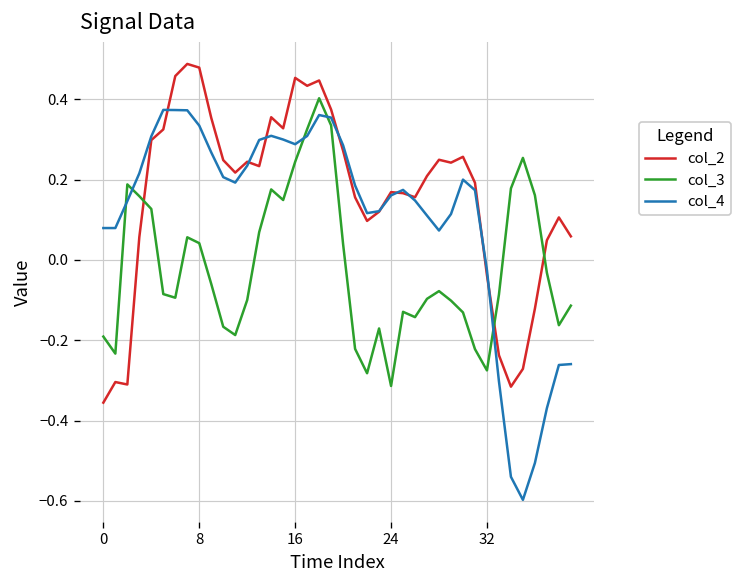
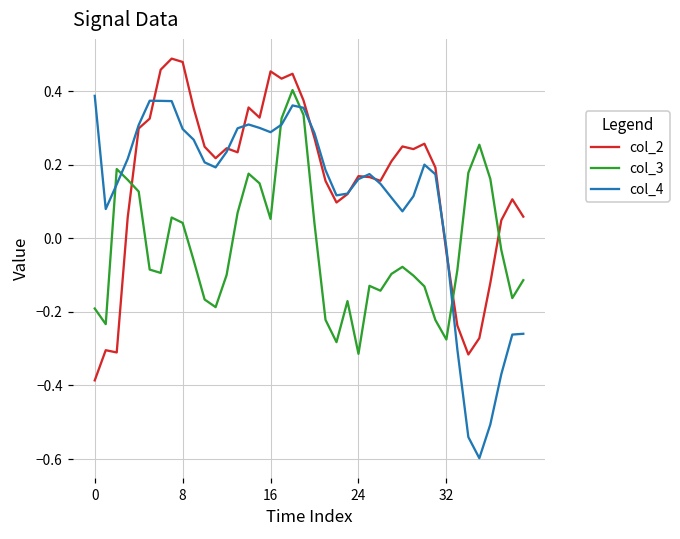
  {
    "col_2": {
-     "0": -0.36,
+     "0": -0.39,
      "8": 0.48,
      "16": 0.45,
      "24": 0.17,
      "32": -0.04
    },
    "col_3": {
      "0": -0.19,
      "8": 0.04,
-     "16": 0.24,
+     "16": 0.05,
      "24": -0.31,
      "32": -0.28
    },
    "col_4": {
-     "0": 0.08,
-     "8": 0.33,
+     "0": 0.39,
+     "8": 0.30,
      "16": 0.29,
      "24": 0.16,
      "32": -0.03
    }
  }
